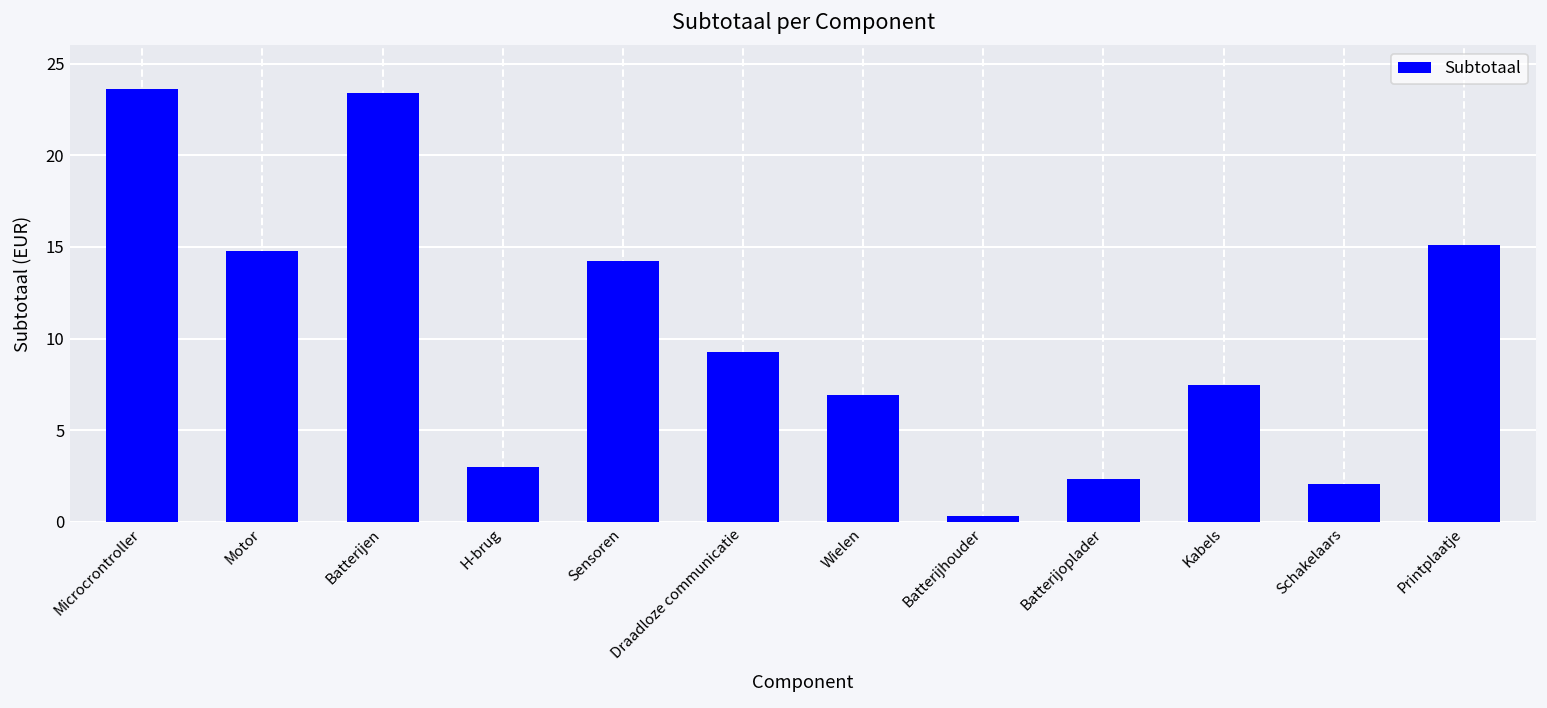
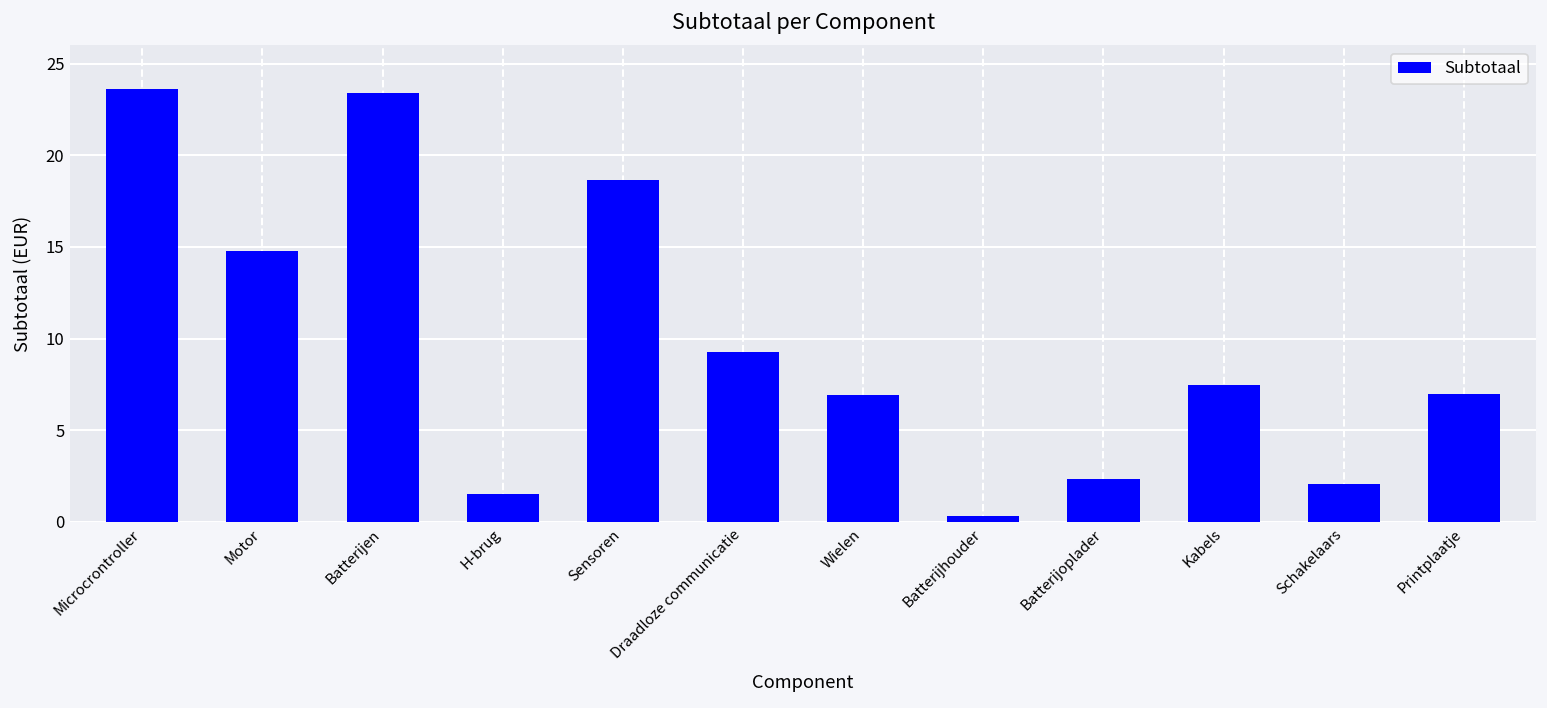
  {
    "Microcrontroller": 23.6,
    "Motor": 14.8,
    "Batterijen": 23.4,
-   "H-brug": 3.0,
-   "Sensoren": 14.2,
+   "H-brug": 1.5,
+   "Sensoren": 18.7,
    "Draadloze communicatie": 9.3,
    "Wielen": 6.9,
    "Batterijhouder": 0.3,
    "Batterijoplader": 2.4,
    "Kabels": 7.5,
    "Schakelaars": 2.1,
-   "Printplaatje": 15.1
+   "Printplaatje": 7.0
  }
